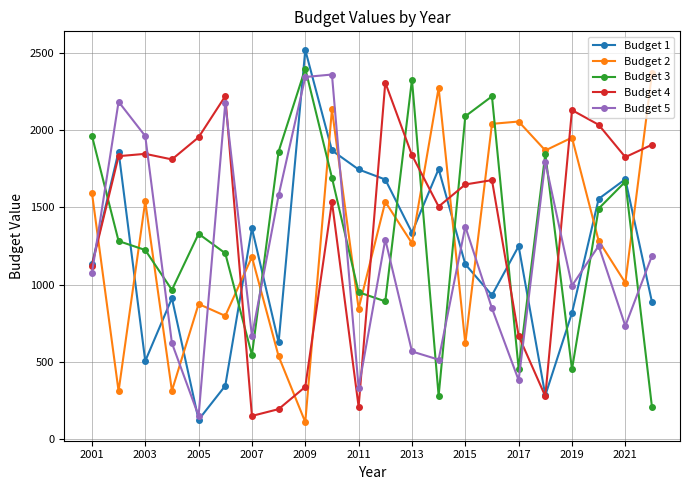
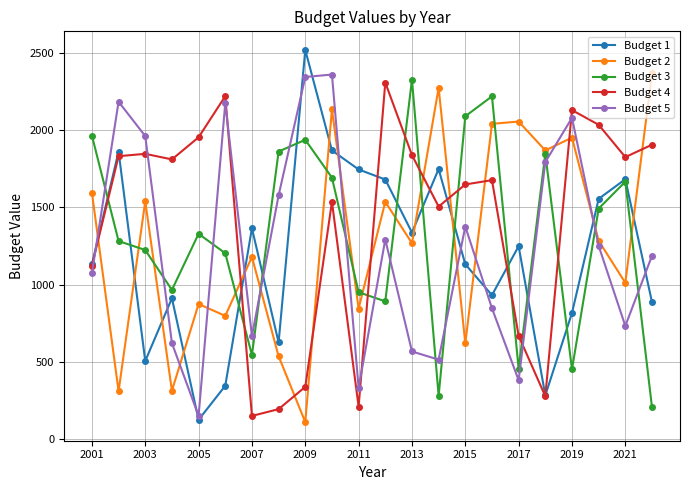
  {
    "Budget 1": {
      "2003": 510,
      "2005": 130,
      "2007": 1360,
      "2009": 2520,
      "2011": 1740,
      "2013": 1340,
      "2015": 1130,
      "2017": 1250,
      "2019": 820
    },
    "Budget 2": {
      "2001": 1600,
      "2003": 1540,
      "2005": 870,
      "2007": 1180,
      "2009": 110,
      "2011": 840,
      "2013": 1270,
      "2015": 620,
      "2017": 2050,
      "2019": 1950,
      "2021": 1010
    },
    "Budget 3": {
      "2001": 1960,
      "2003": 1220,
      "2005": 1330,
      "2007": 540,
-     "2009": 2400,
+     "2009": 1940,
      "2011": 950,
      "2013": 2330,
      "2015": 2090,
      "2017": 460,
      "2019": 450
    },
    "Budget 4": {
      "2003": 1850,
      "2005": 1950,
      "2007": 150,
      "2009": 340,
      "2011": 210,
      "2013": 1840,
      "2015": 1650,
      "2017": 670,
      "2019": 2130,
      "2021": 1820
    },
    "Budget 5": {
      "2001": 1070,
      "2003": 1960,
      "2005": 150,
      "2007": 670,
      "2009": 2340,
      "2011": 330,
      "2013": 570,
      "2015": 1380,
      "2017": 380,
-     "2019": 990,
+     "2019": 2080,
      "2021": 730
    }
  }
